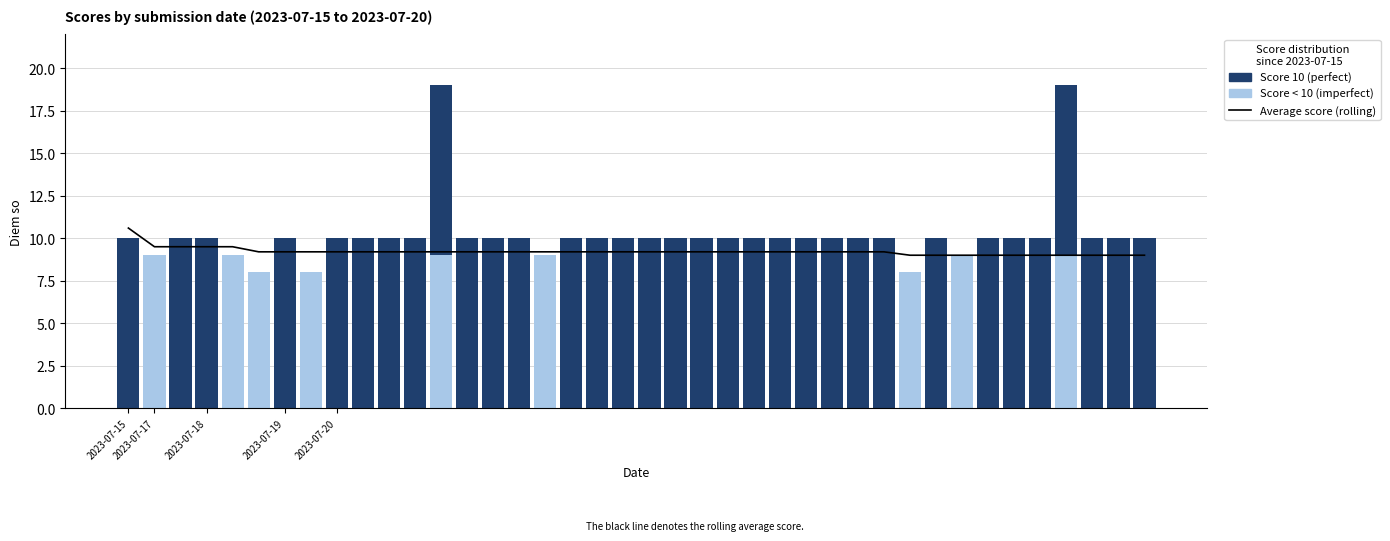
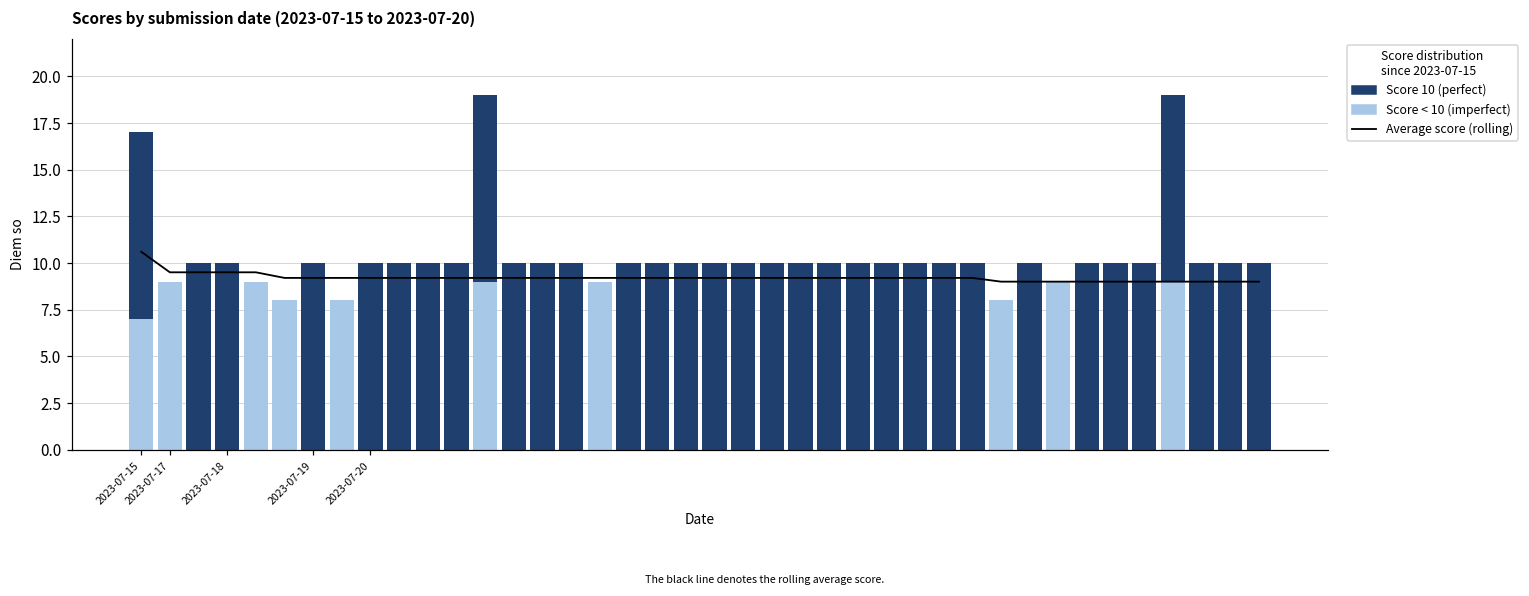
  {
    "Score < 10 (imperfect)": {
-     "2023-07-15": 0
+     "2023-07-15": 7
    },
    "Average score (rolling)": {
      "2023-07-15": 10.6
    },
    "Score 10 (perfect)": {
      "2023-07-15": 10
    }
  }
